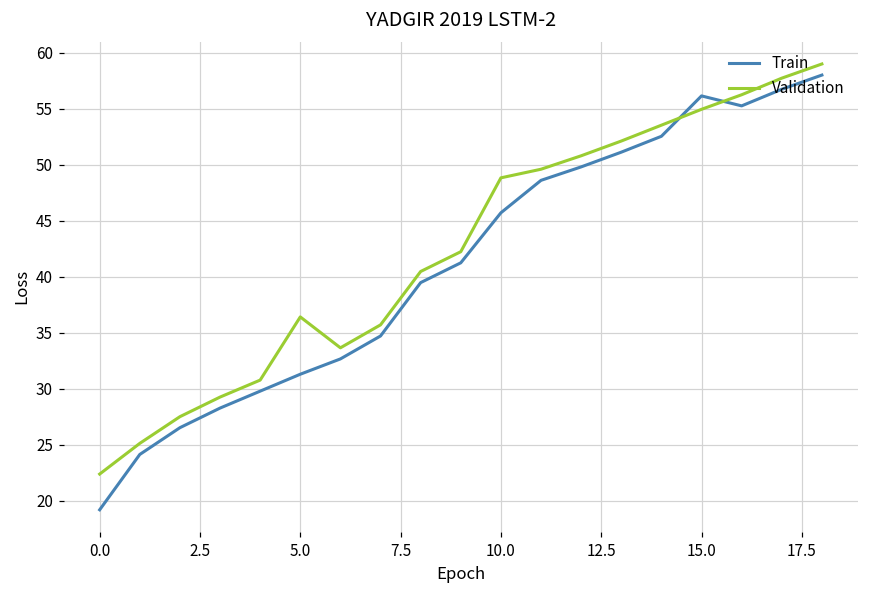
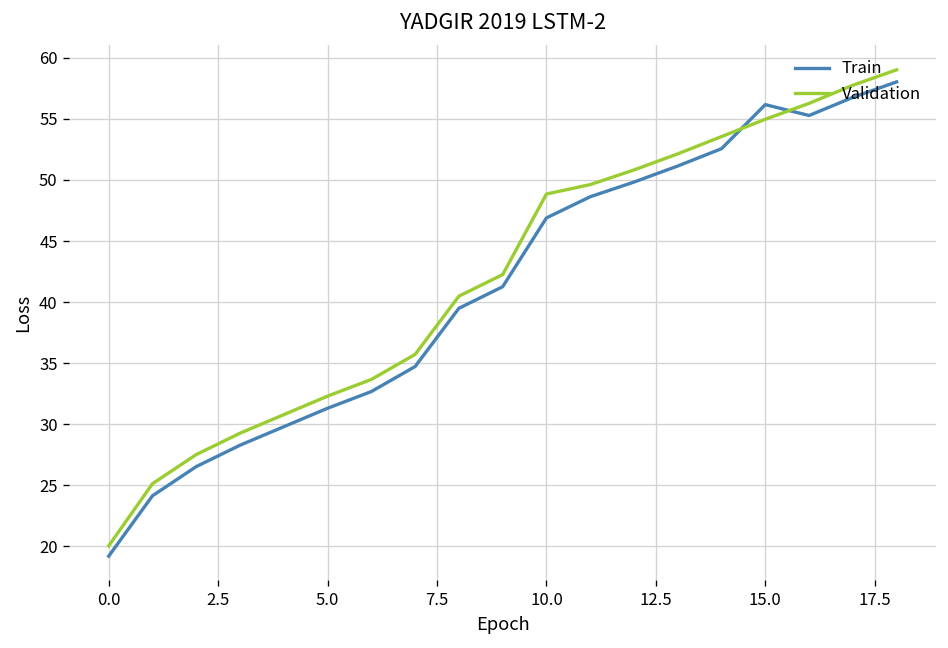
  {
    "Train": {
      "0.0": 19.2,
      "5.0": 31.3,
-     "10.0": 45.7,
+     "10.0": 46.9,
      "15.0": 56.2
    },
    "Validation": {
-     "0.0": 22.4,
-     "5.0": 36.4,
+     "0.0": 20.0,
+     "5.0": 32.3,
      "10.0": 48.8,
      "15.0": 55.0
    }
  }
